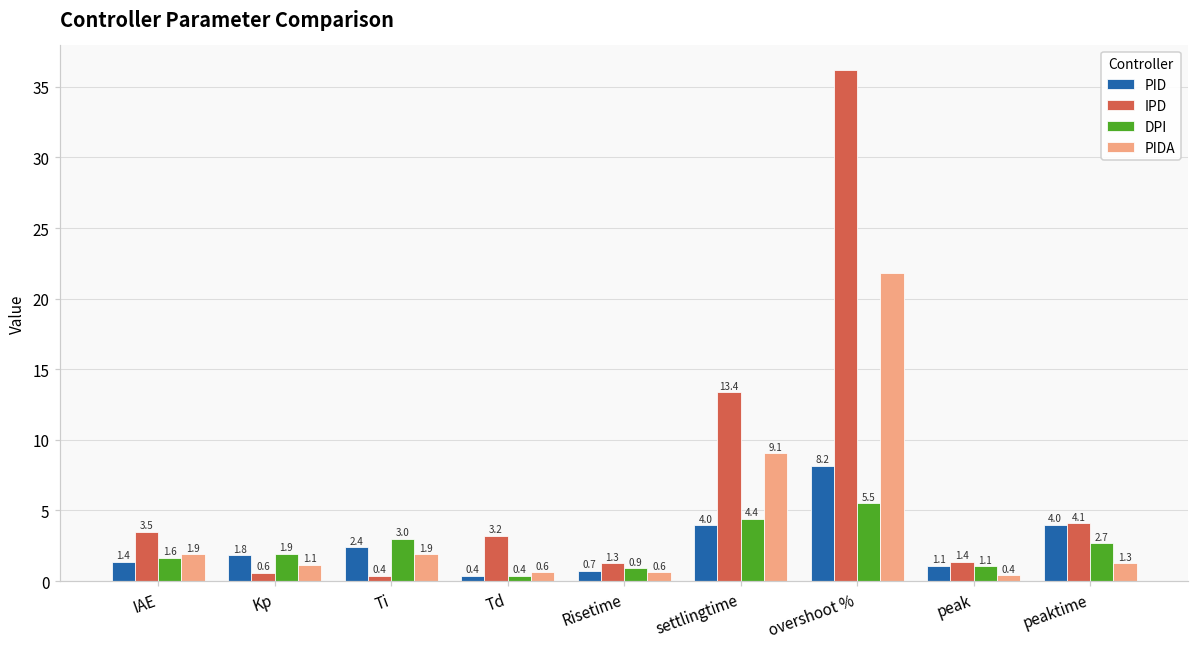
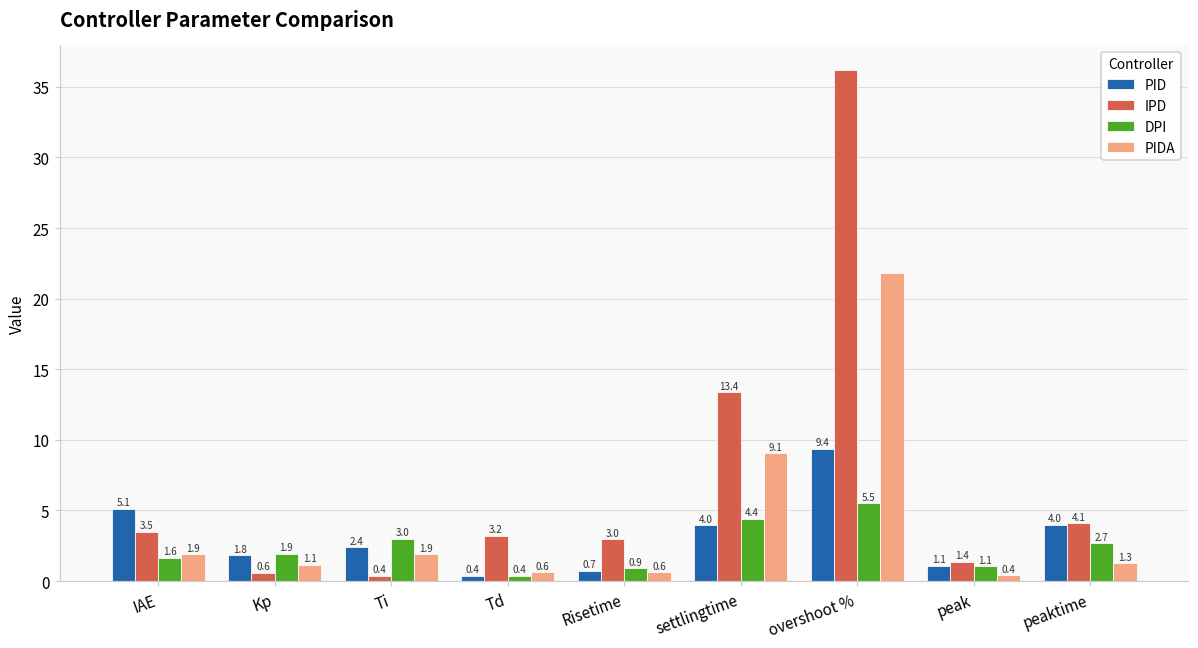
  {
    "PID": {
-     "IAE": 1.4,
+     "IAE": 5.1,
      "Kp": 1.8,
      "Ti": 2.4,
      "Td": 0.4,
      "Risetime": 0.7,
      "settlingtime": 4.0,
-     "overshoot %": 8.2,
+     "overshoot %": 9.4,
      "peak": 1.1,
      "peaktime": 4.0
    },
    "IPD": {
      "IAE": 3.5,
      "Kp": 0.6,
      "Ti": 0.4,
      "Td": 3.2,
-     "Risetime": 1.3,
+     "Risetime": 3.0,
      "settlingtime": 13.4,
      "peak": 1.4,
      "peaktime": 4.1
    },
    "DPI": {
      "IAE": 1.6,
      "Kp": 1.9,
      "Ti": 3.0,
      "Td": 0.4,
      "Risetime": 0.9,
      "settlingtime": 4.4,
      "overshoot %": 5.5,
      "peak": 1.1,
      "peaktime": 2.7
    },
    "PIDA": {
      "IAE": 1.9,
      "Kp": 1.1,
      "Ti": 1.9,
      "Td": 0.6,
      "Risetime": 0.6,
      "settlingtime": 9.1,
      "peak": 0.4,
      "peaktime": 1.3
    }
  }
